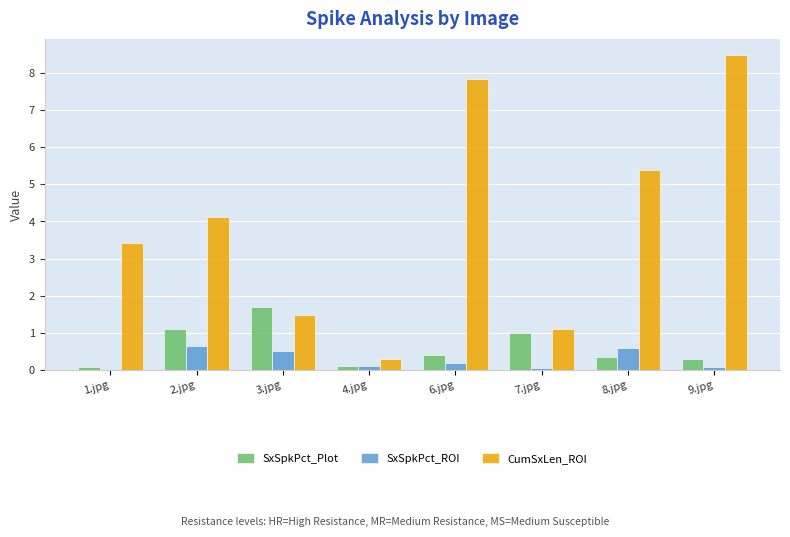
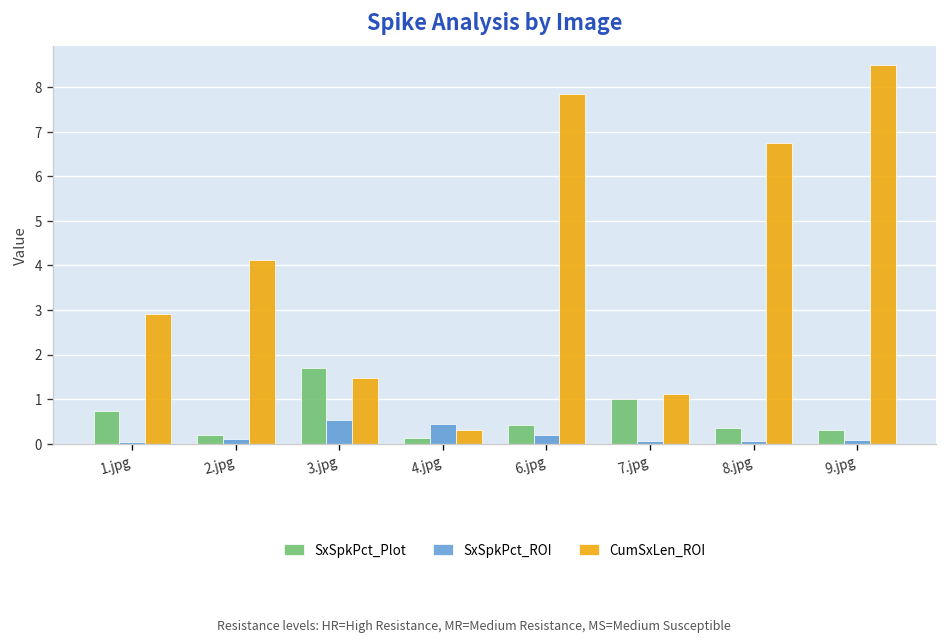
  {
    "SxSpkPct_Plot": {
-     "1.jpg": 0.1,
-     "2.jpg": 1.1,
+     "1.jpg": 0.7,
+     "2.jpg": 0.2,
      "3.jpg": 1.7,
      "4.jpg": 0.1,
      "6.jpg": 0.4,
      "7.jpg": 1.0,
      "8.jpg": 0.4,
      "9.jpg": 0.3
    },
    "SxSpkPct_ROI": {
-     "2.jpg": 0.6,
+     "2.jpg": 0.1,
      "3.jpg": 0.5,
-     "4.jpg": 0.1,
+     "4.jpg": 0.4,
      "6.jpg": 0.2,
-     "8.jpg": 0.6,
+     "8.jpg": 0.1,
      "9.jpg": 0.1
    },
    "CumSxLen_ROI": {
-     "1.jpg": 3.4,
+     "1.jpg": 2.9,
      "2.jpg": 4.1,
      "3.jpg": 1.5,
      "4.jpg": 0.3,
      "6.jpg": 7.8,
      "7.jpg": 1.1,
-     "8.jpg": 5.4,
+     "8.jpg": 6.7,
      "9.jpg": 8.5
    }
  }
